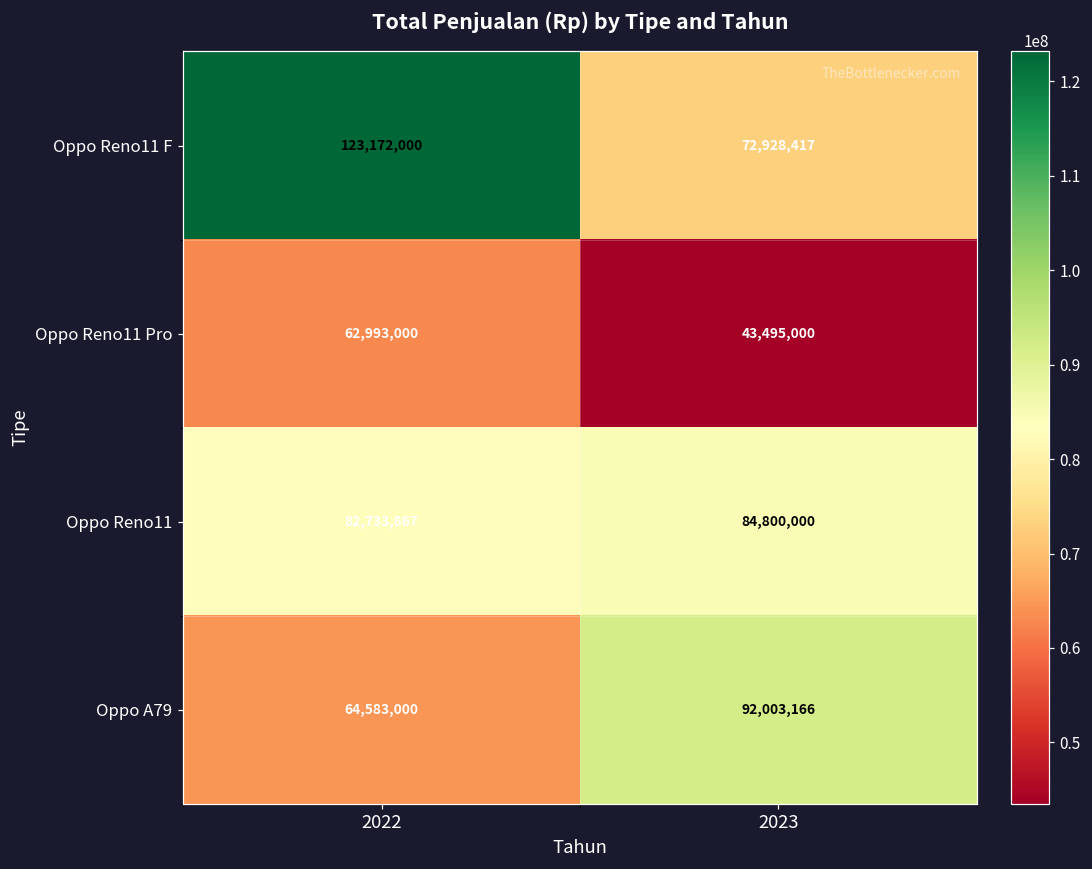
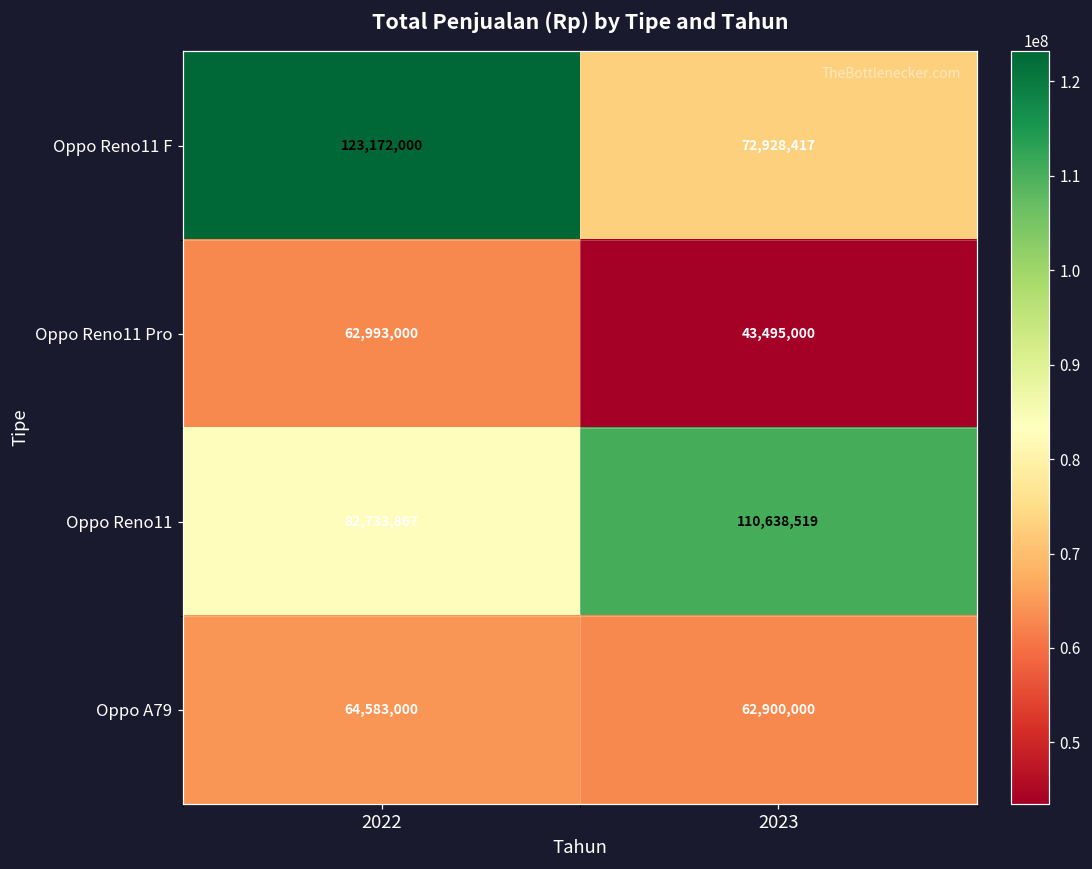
  {
    "Oppo Reno11 F": {
      "2022": "123,172,000"
    },
    "Oppo Reno11 Pro": {
      "2022": "62,993,000",
      "2023": "43,495,000"
    },
    "Oppo Reno11": {
      "2022": "82,733,867",
-     "2023": "84,800,000"
+     "2023": "110,638,519"
    },
    "Oppo A79": {
      "2022": "64,583,000",
-     "2023": "92,003,166"
+     "2023": "62,900,000"
    }
  }
